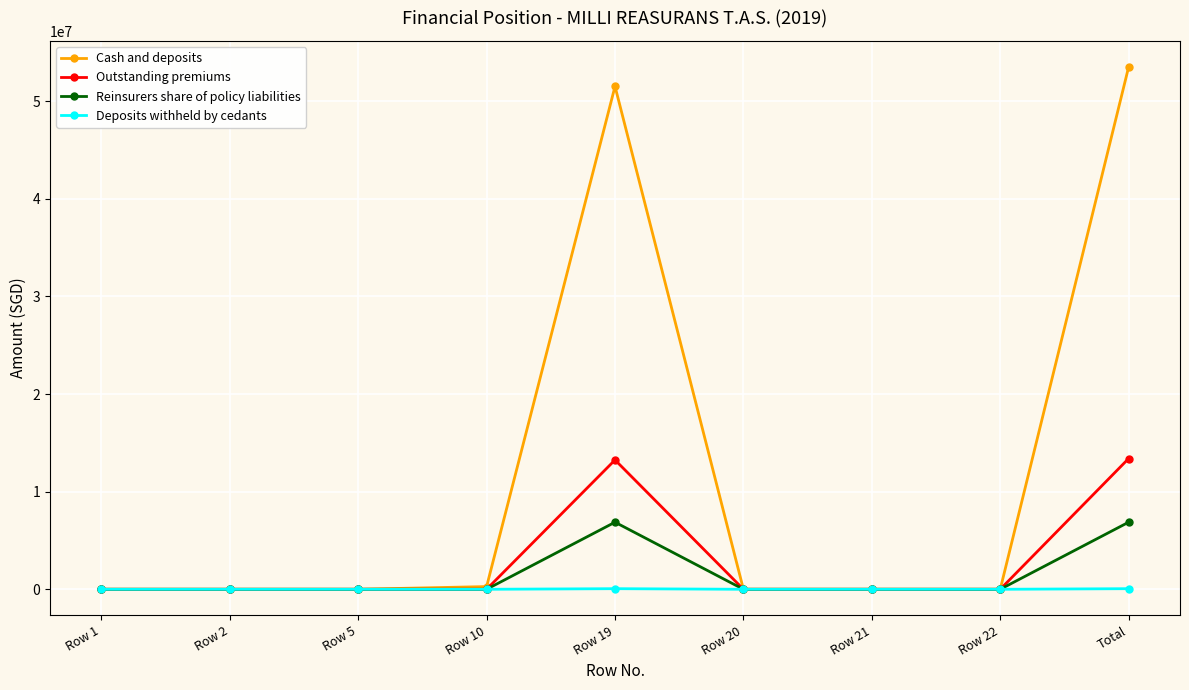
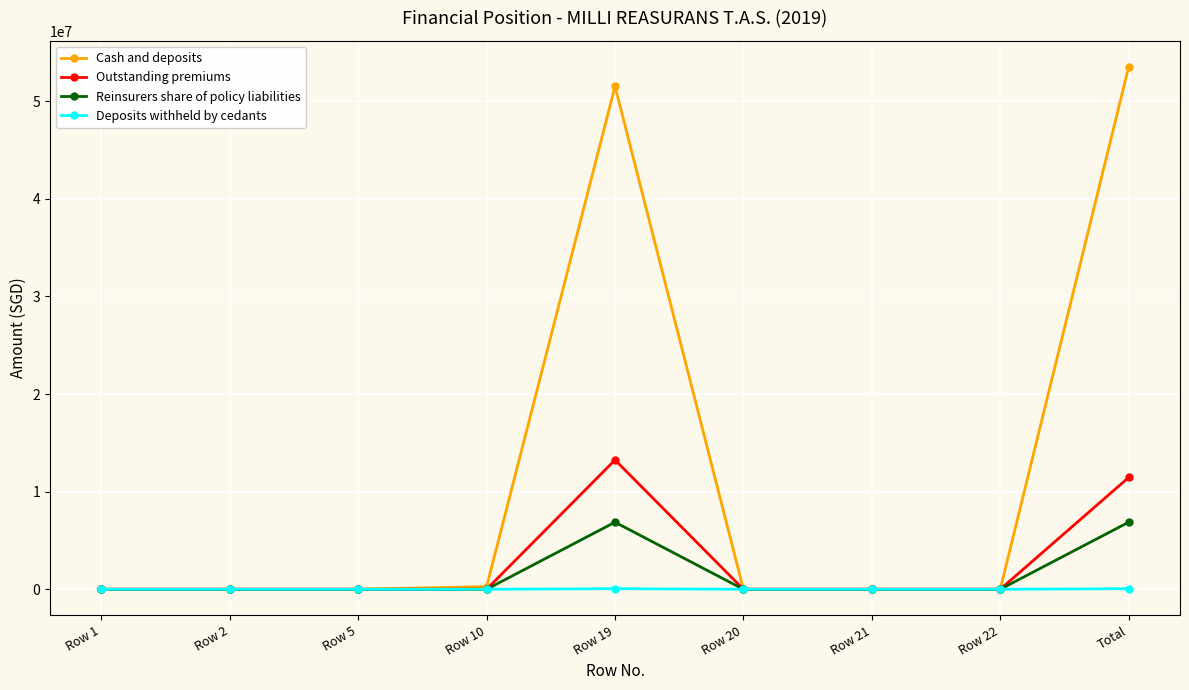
  {
    "Cash and deposits": {
      "Row 10": 0,
      "Row 19": 52000000,
      "Total": 54000000
    },
    "Outstanding premiums": {
      "Row 19": 13000000,
-     "Total": 13000000
+     "Total": 11000000
    },
    "Reinsurers share of policy liabilities": {
      "Row 19": 7000000,
      "Total": 7000000
    },
    "Deposits withheld by cedants": {
      "Row 19": 0,
      "Total": 0
    }
  }
